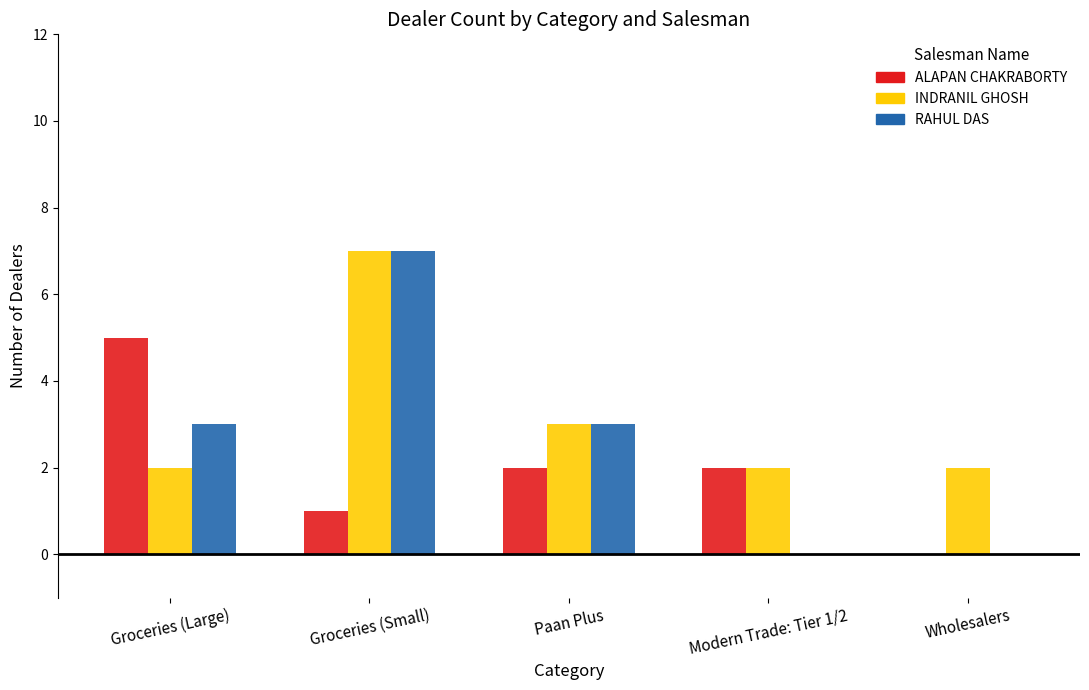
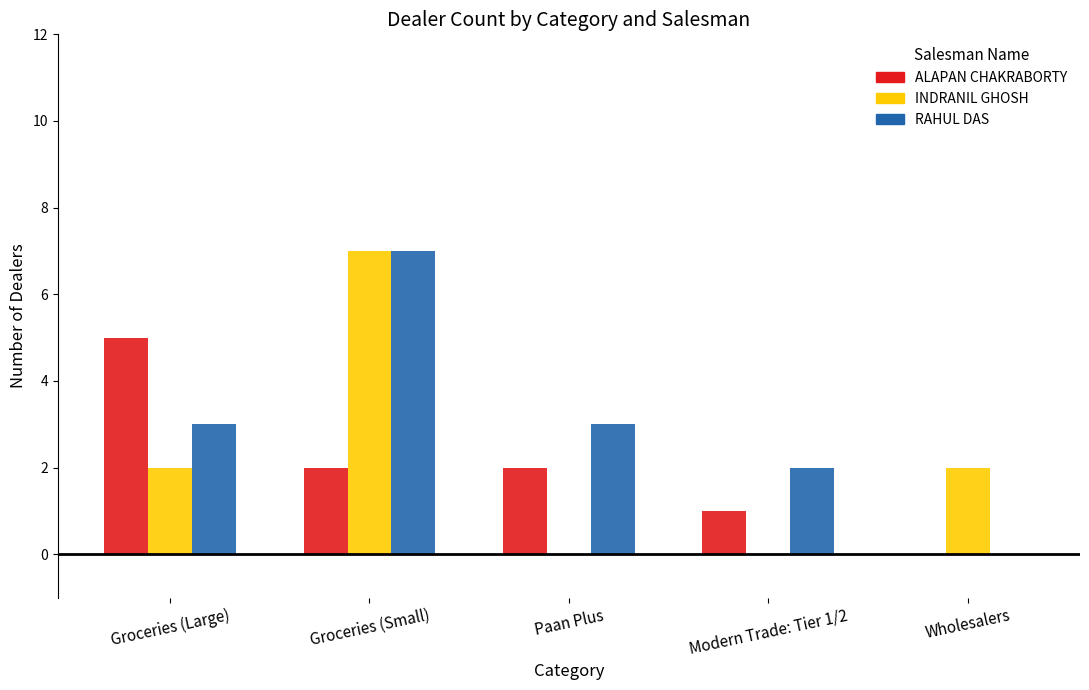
  {
    "ALAPAN CHAKRABORTY": {
      "Groceries (Large)": 5,
-     "Groceries (Small)": 1,
+     "Groceries (Small)": 2,
      "Paan Plus": 2,
-     "Modern Trade: Tier 1/2": 2,
+     "Modern Trade: Tier 1/2": 1,
      "Wholesalers": 0
    },
    "INDRANIL GHOSH": {
      "Groceries (Large)": 2,
      "Groceries (Small)": 7,
-     "Paan Plus": 3,
-     "Modern Trade: Tier 1/2": 2,
+     "Paan Plus": 0,
+     "Modern Trade: Tier 1/2": 0,
      "Wholesalers": 2
    },
    "RAHUL DAS": {
      "Groceries (Large)": 3,
      "Groceries (Small)": 7,
      "Paan Plus": 3,
-     "Modern Trade: Tier 1/2": 0,
+     "Modern Trade: Tier 1/2": 2,
      "Wholesalers": 0
    }
  }
